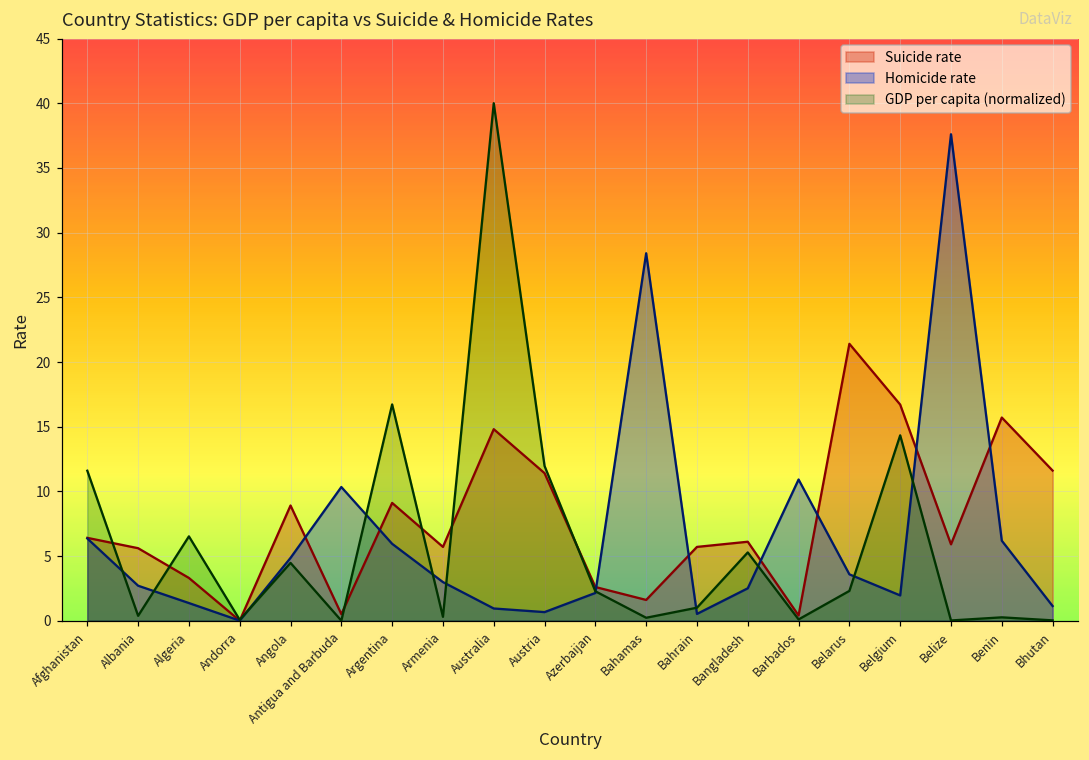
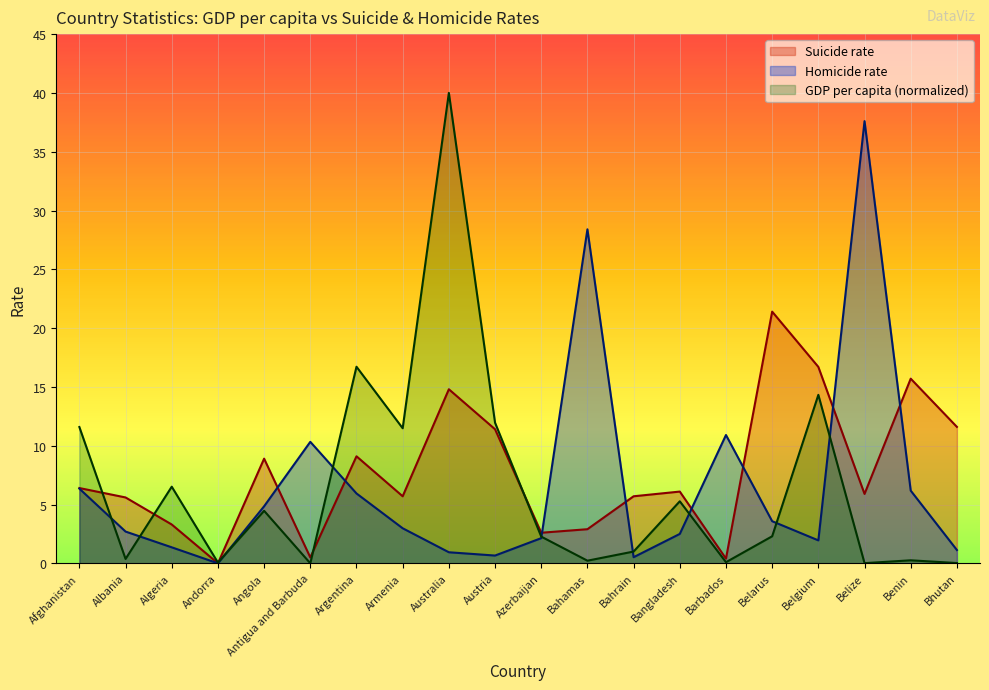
  {
    "Suicide rate": {
      "Albania": 5.6,
      "Algeria": 3.3,
      "Angola": 8.9,
      "Antigua and Barbuda": 0.5,
      "Argentina": 9.1,
      "Armenia": 5.7,
      "Australia": 14.8,
      "Austria": 11.4,
      "Azerbaijan": 2.6,
-     "Bahamas": 1.6,
+     "Bahamas": 2.9,
      "Bahrain": 5.7,
      "Bangladesh": 6.1,
      "Barbados": 0.4,
      "Belarus": 21.4,
      "Belgium": 16.7,
      "Belize": 5.9,
      "Benin": 15.7,
      "Bhutan": 11.6
    },
    "Homicide rate": {
      "Albania": 2.7,
      "Algeria": 1.4,
      "Angola": 4.9,
      "Antigua and Barbuda": 10.3,
      "Argentina": 5.9,
      "Armenia": 3.0,
      "Australia": 0.9,
      "Austria": 0.7,
      "Bahamas": 28.4,
      "Bahrain": 0.5,
      "Bangladesh": 2.5,
      "Barbados": 10.9,
      "Belarus": 3.6,
      "Belgium": 2.0,
      "Belize": 37.6,
      "Benin": 6.2,
      "Bhutan": 1.1
    },
    "GDP per capita (normalized)": {
      "Afghanistan": 11.6,
      "Albania": 0.4,
      "Algeria": 6.5,
      "Angola": 4.5,
      "Antigua and Barbuda": 0.0,
      "Argentina": 16.7,
-     "Armenia": 0.3,
+     "Armenia": 11.5,
      "Australia": 40.0,
      "Austria": 12.0,
      "Bahamas": 0.2,
      "Bahrain": 1.0,
      "Bangladesh": 5.3,
      "Barbados": 0.1,
      "Belarus": 2.3,
      "Belgium": 14.3,
      "Belize": 0.0,
      "Benin": 0.3,
      "Bhutan": 0.0
    }
  }
